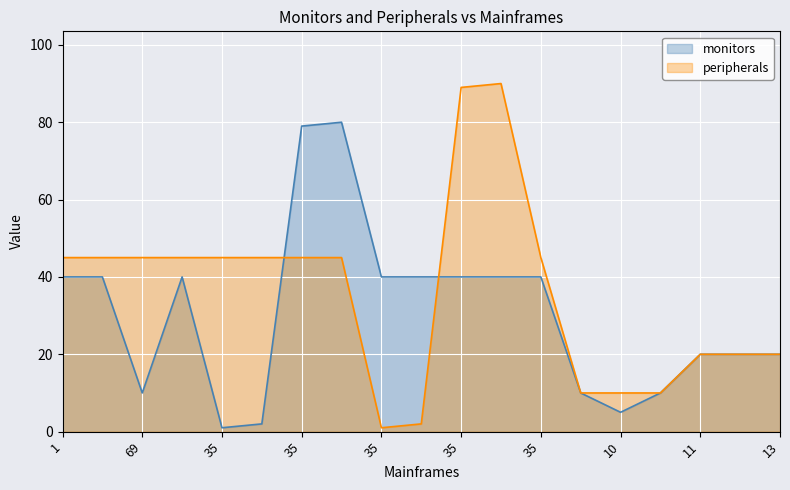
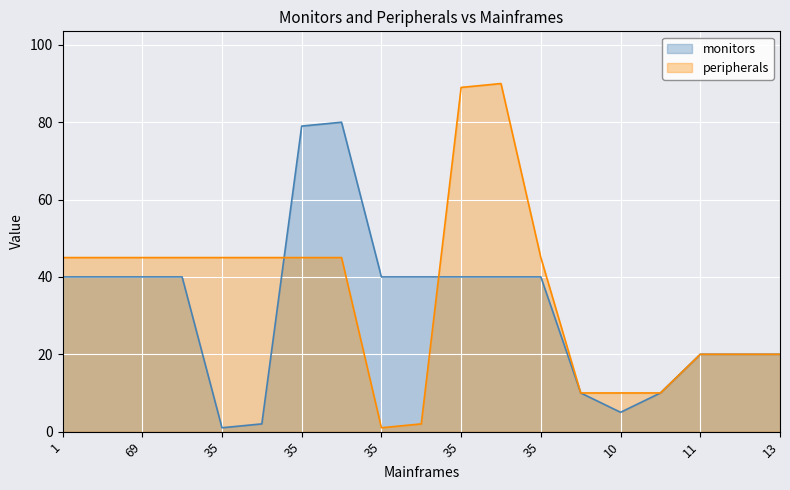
  {
    "monitors": {
-     "69": 10,
+     "69": 40,
      "10": 5
    },
    "peripherals": {
      "69": 45,
      "10": 10
    }
  }
